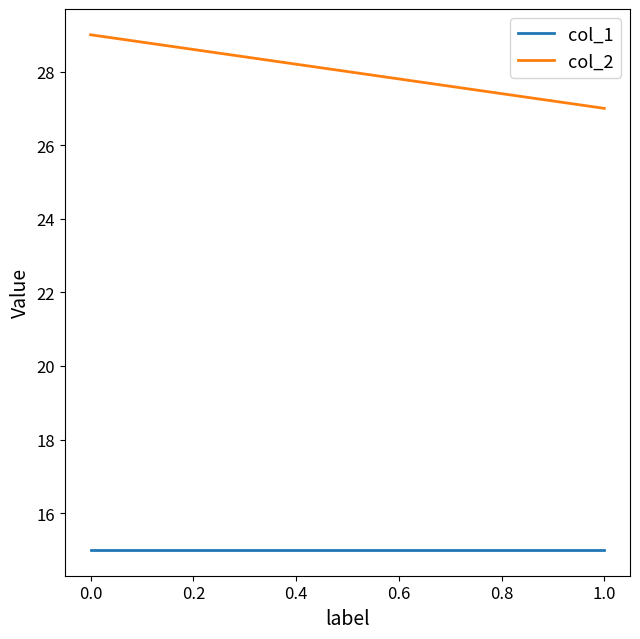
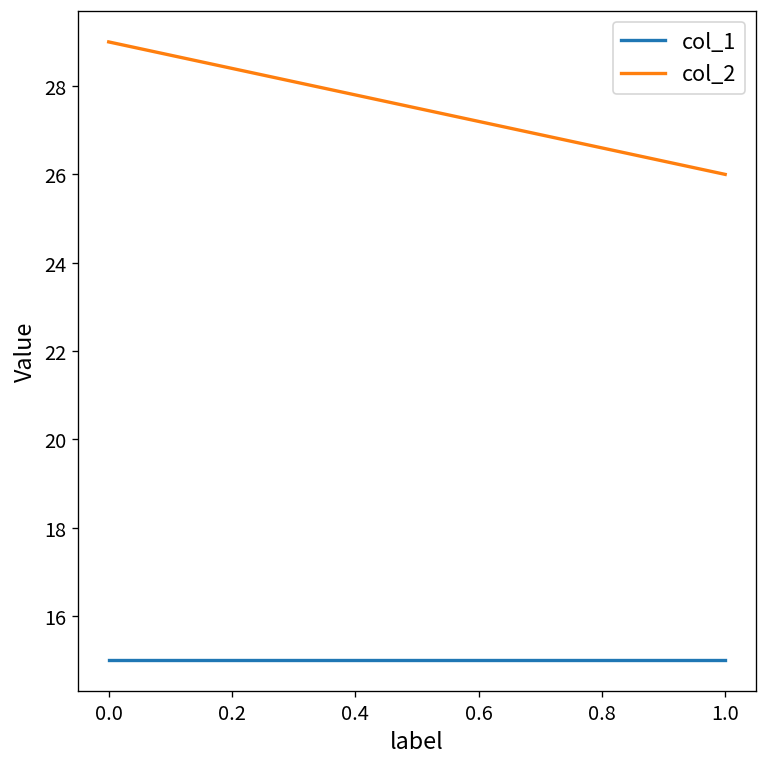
  {
    "col_1": {
      "0.0": 15,
      "1.0": 15
    },
    "col_2": {
      "0.0": 29,
-     "1.0": 27
+     "1.0": 26
    }
  }
